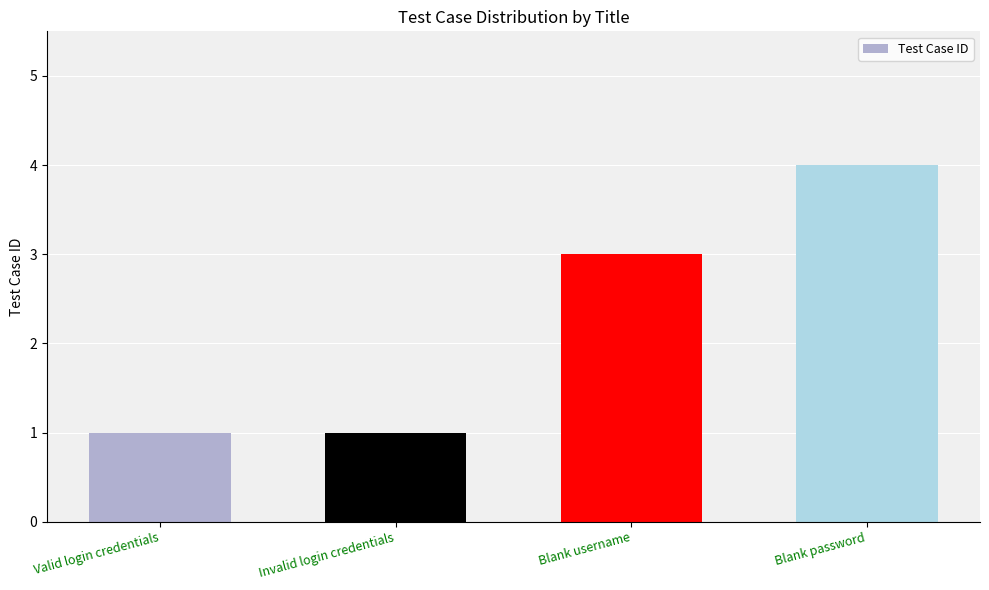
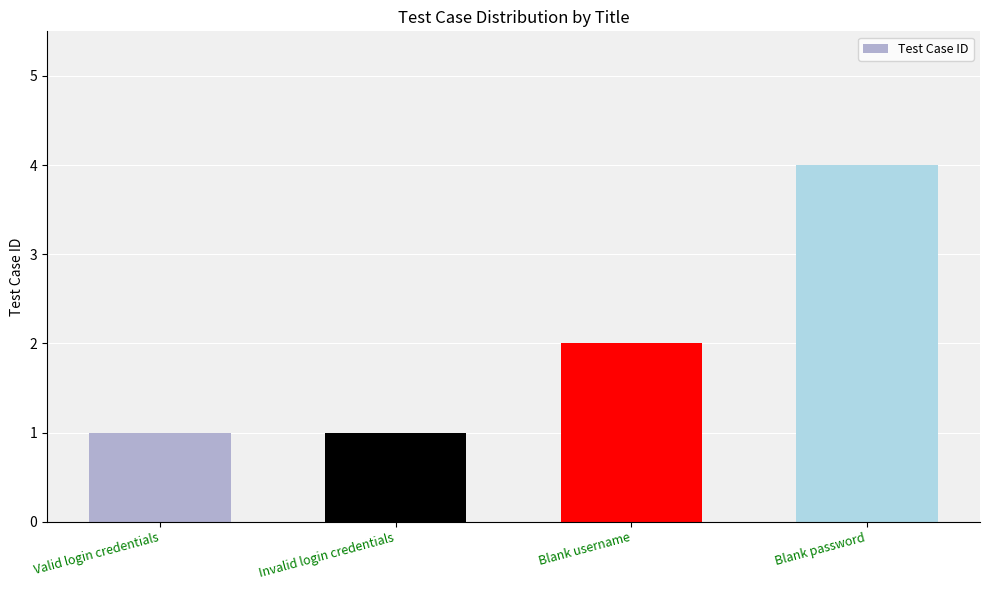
  {
    "Valid login credentials": 1,
    "Invalid login credentials": 1,
-   "Blank username": 3,
+   "Blank username": 2,
    "Blank password": 4
  }
